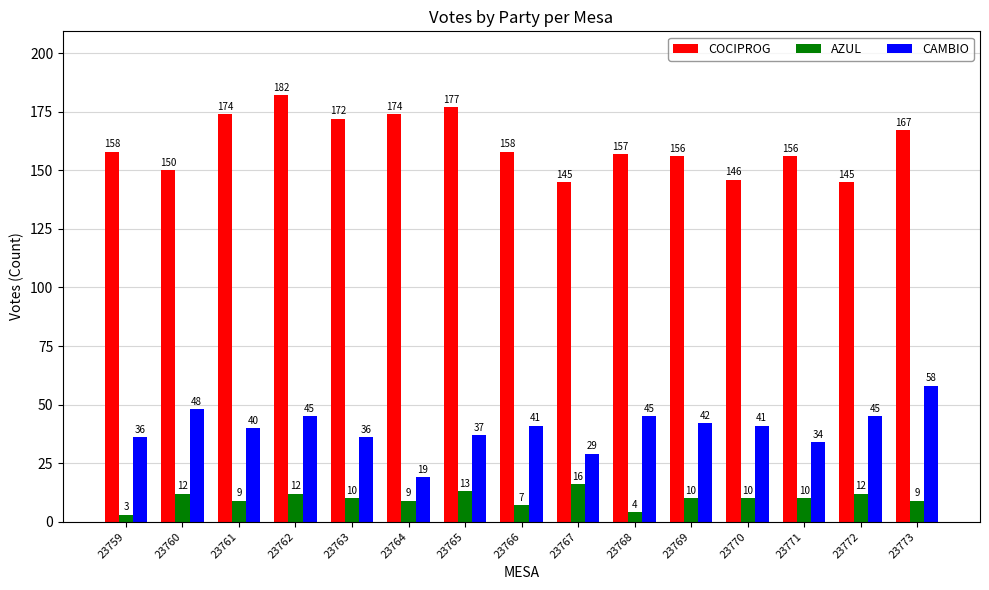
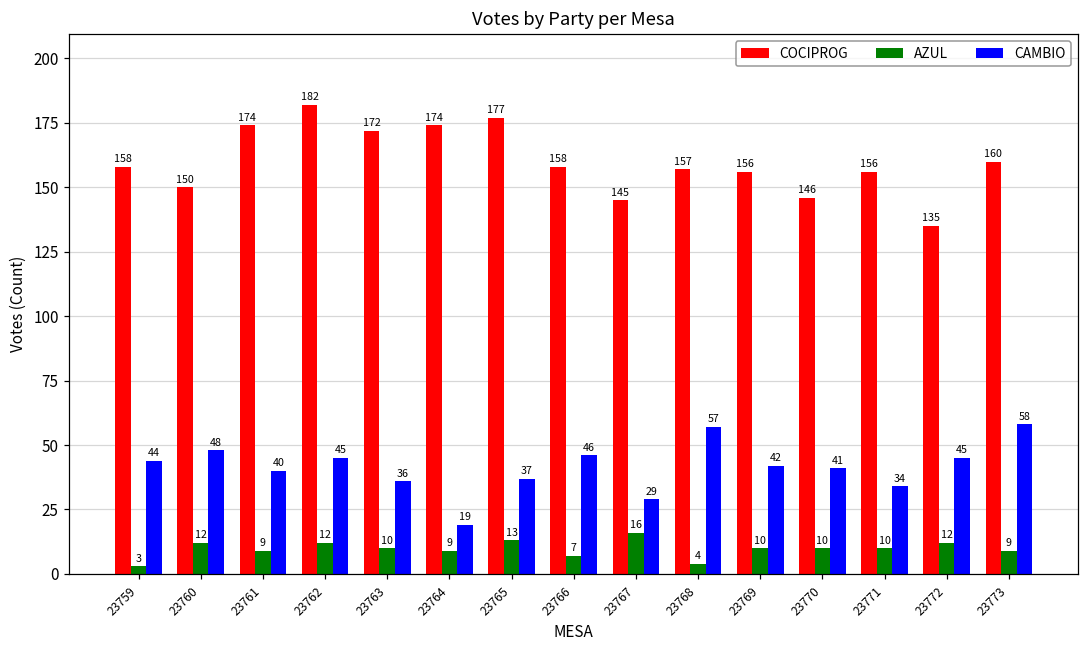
  {
    "COCIPROG": {
      "23759": 158,
      "23760": 150,
      "23761": 174,
      "23762": 182,
      "23763": 172,
      "23764": 174,
      "23765": 177,
      "23766": 158,
      "23767": 145,
      "23768": 157,
      "23769": 156,
      "23770": 146,
      "23771": 156,
-     "23772": 145,
-     "23773": 167
+     "23772": 135,
+     "23773": 160
    },
    "AZUL": {
      "23759": 3,
      "23760": 12,
      "23761": 9,
      "23762": 12,
      "23763": 10,
      "23764": 9,
      "23765": 13,
      "23766": 7,
      "23767": 16,
      "23768": 4,
      "23769": 10,
      "23770": 10,
      "23771": 10,
      "23772": 12,
      "23773": 9
    },
    "CAMBIO": {
-     "23759": 36,
+     "23759": 44,
      "23760": 48,
      "23761": 40,
      "23762": 45,
      "23763": 36,
      "23764": 19,
      "23765": 37,
-     "23766": 41,
+     "23766": 46,
      "23767": 29,
-     "23768": 45,
+     "23768": 57,
      "23769": 42,
      "23770": 41,
      "23771": 34,
      "23772": 45,
      "23773": 58
    }
  }
